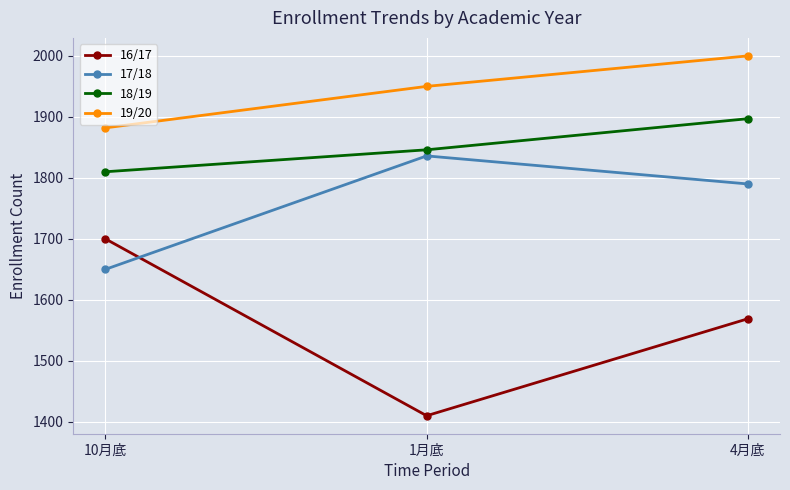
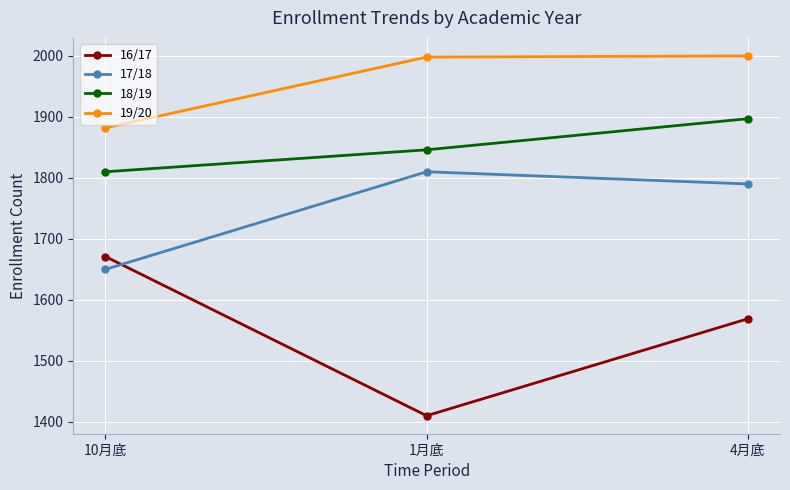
  {
    "16/17": {
-     "10月底": 1700,
+     "10月底": 1670,
      "1月底": 1410,
      "4月底": 1570
    },
    "17/18": {
      "10月底": 1650,
-     "1月底": 1840,
+     "1月底": 1810,
      "4月底": 1790
    },
    "18/19": {
      "10月底": 1810,
      "1月底": 1850,
      "4月底": 1900
    },
    "19/20": {
      "10月底": 1880,
-     "1月底": 1950,
+     "1月底": 2000,
      "4月底": 2000
    }
  }
